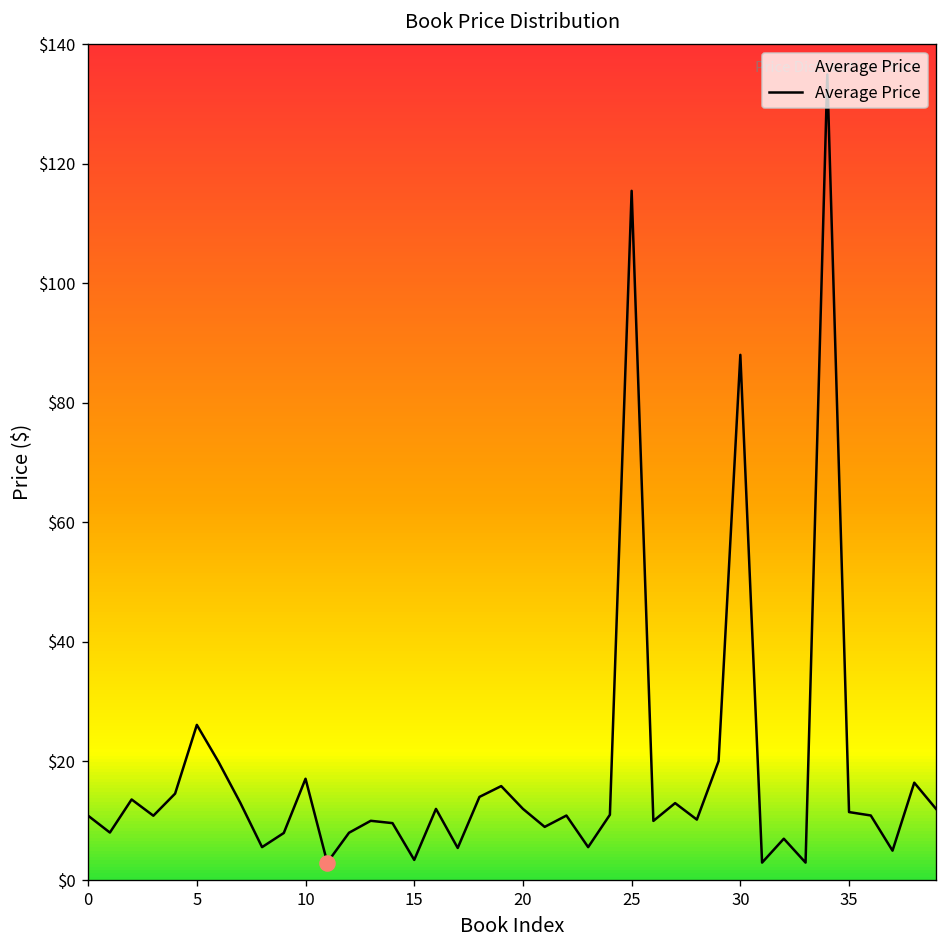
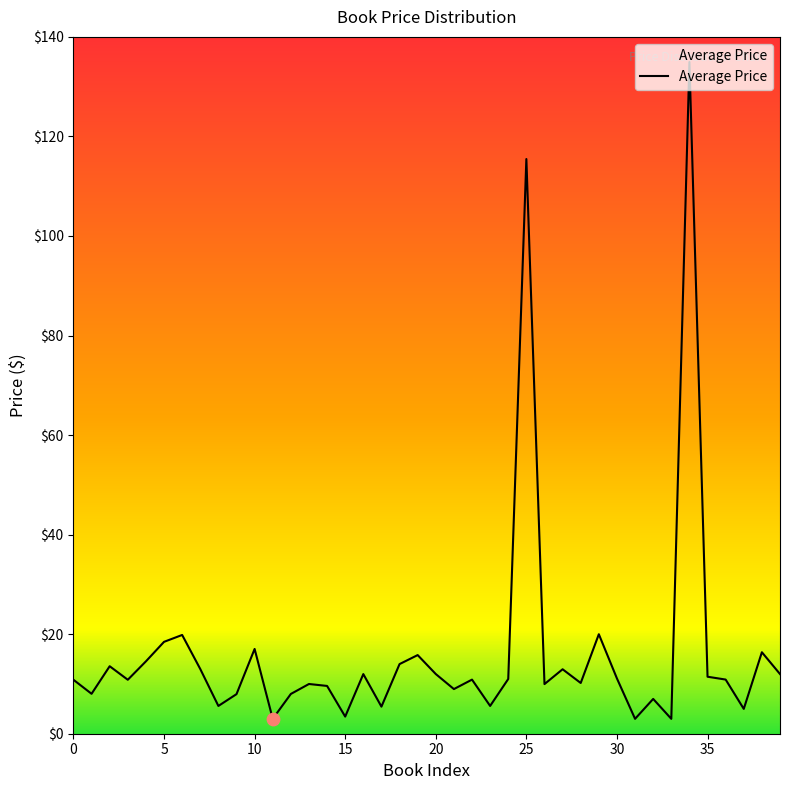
  {
    "Average Price": {
      "0": "$11",
-     "5": "$26",
+     "5": "$18",
      "10": "$17",
      "15": "$3",
      "20": "$12",
      "25": "$115",
-     "30": "$88",
+     "30": "$11",
      "35": "$11"
    }
  }
